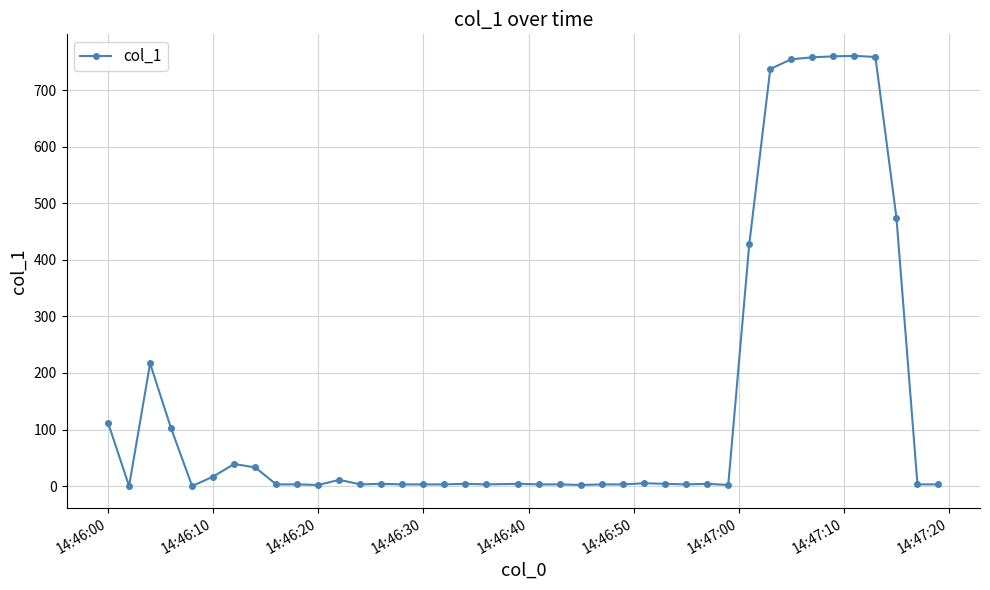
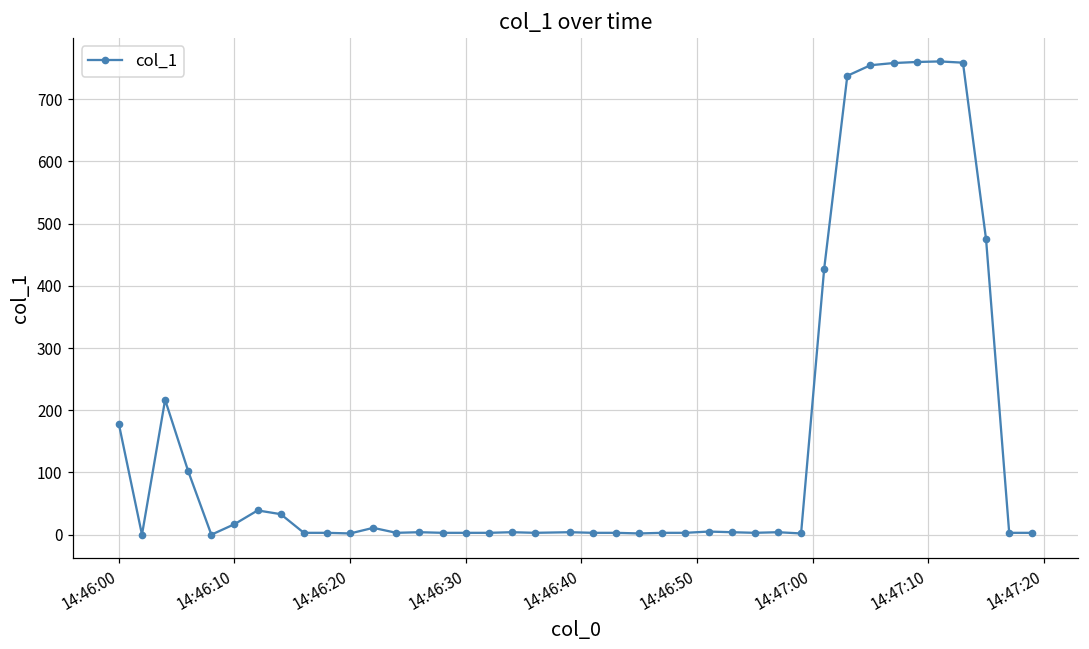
  {
-   "14:46:00": 110,
+   "14:46:00": 180,
    "14:46:10": 20,
    "14:46:20": 0,
    "14:46:30": 0
  }
